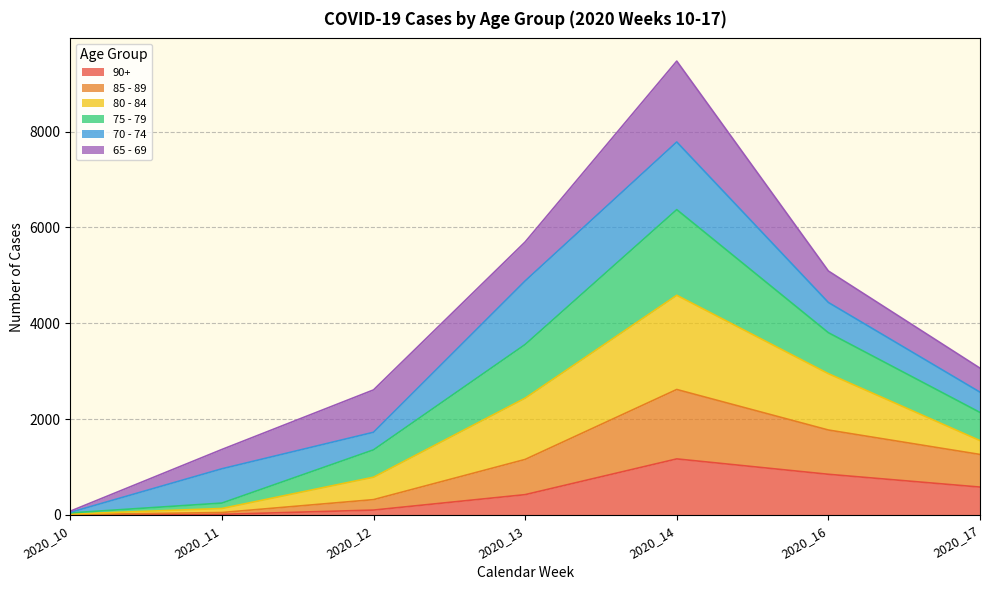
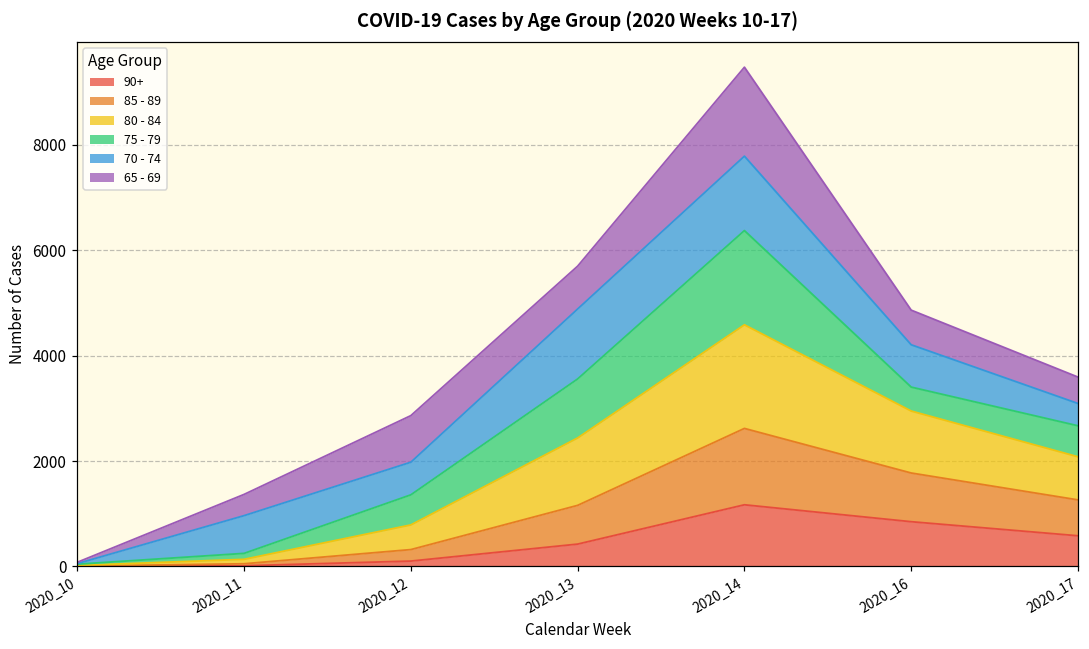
  {
    "80 - 84": {
      "2020_11": 100,
      "2020_12": 500,
      "2020_13": 1300,
      "2020_14": 2000,
      "2020_16": 1200,
-     "2020_17": 300
+     "2020_17": 800
    },
    "75 - 79": {
      "2020_11": 100,
      "2020_12": 600,
      "2020_13": 1100,
      "2020_14": 1800,
-     "2020_16": 900,
+     "2020_16": 500,
      "2020_17": 600
    },
    "70 - 74": {
      "2020_11": 700,
-     "2020_12": 400,
+     "2020_12": 600,
      "2020_13": 1300,
      "2020_14": 1400,
-     "2020_16": 600,
+     "2020_16": 800,
      "2020_17": 400
    },
    "65 - 69": {
      "2020_11": 400,
      "2020_12": 900,
      "2020_13": 800,
      "2020_14": 1700,
      "2020_16": 700,
      "2020_17": 500
    }
  }
